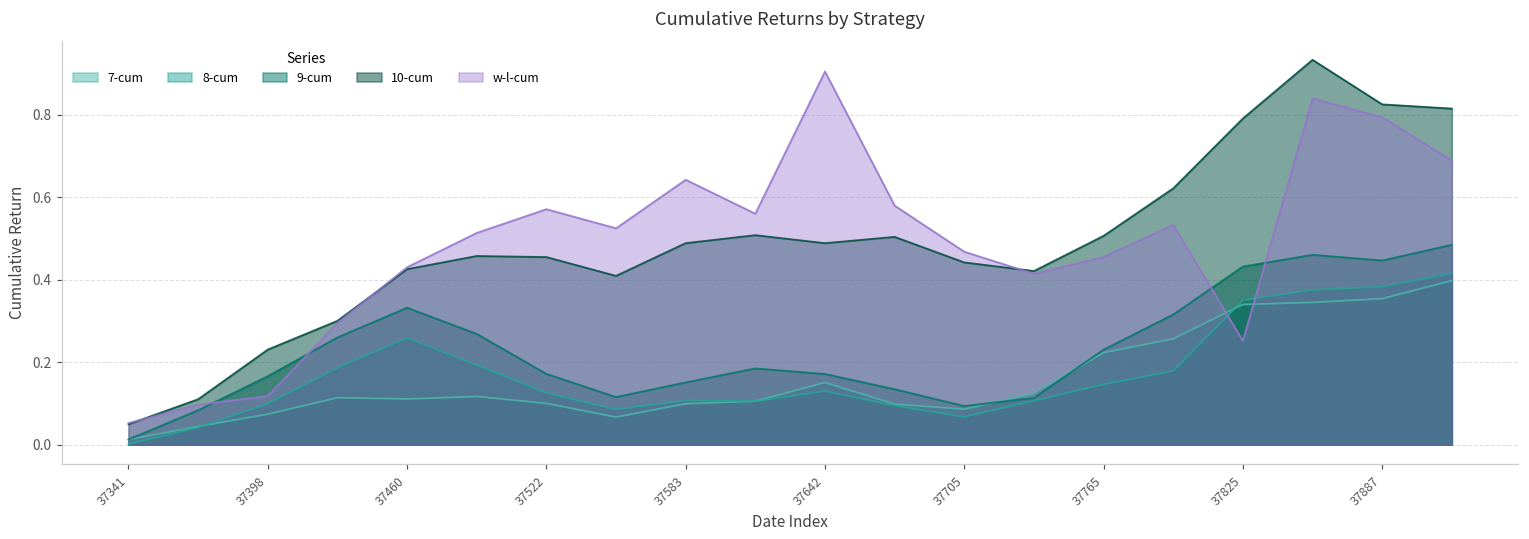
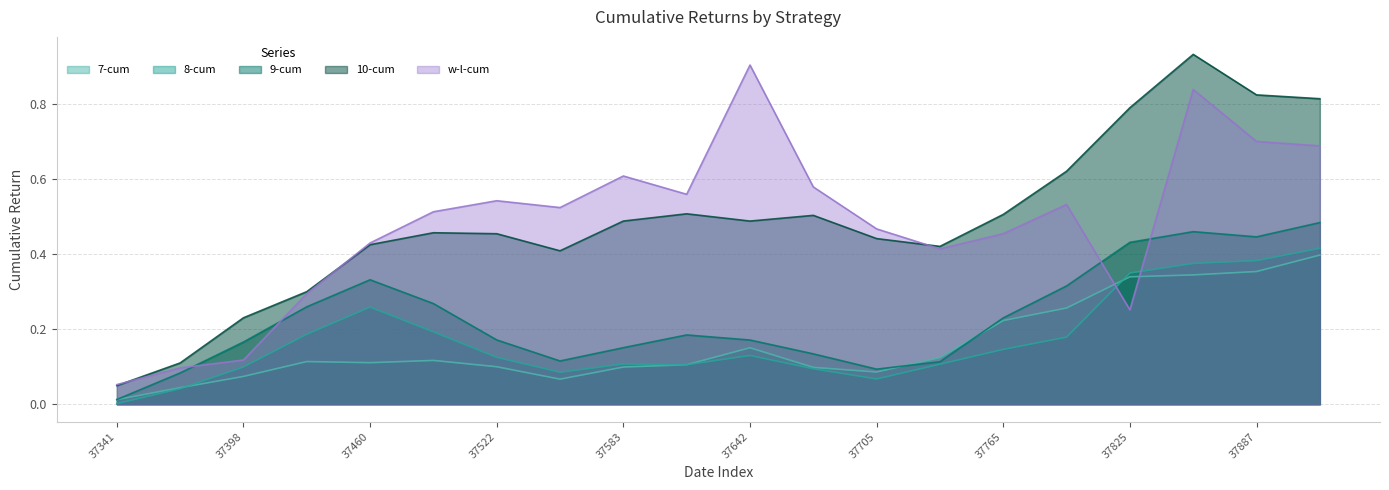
  {
    "w-l-cum": {
      "37398": 0.12,
-     "37522": 0.57,
-     "37583": 0.64,
+     "37522": 0.54,
+     "37583": 0.61,
      "37642": 0.90,
      "37705": 0.47,
      "37765": 0.45,
      "37825": 0.25,
-     "37887": 0.79
+     "37887": 0.70
    }
  }
